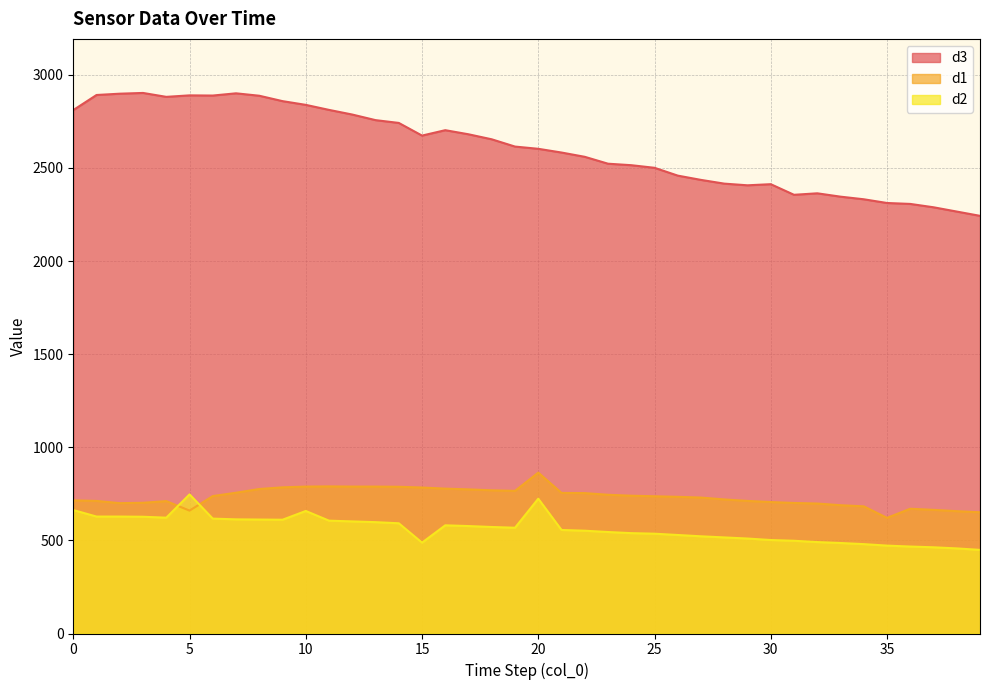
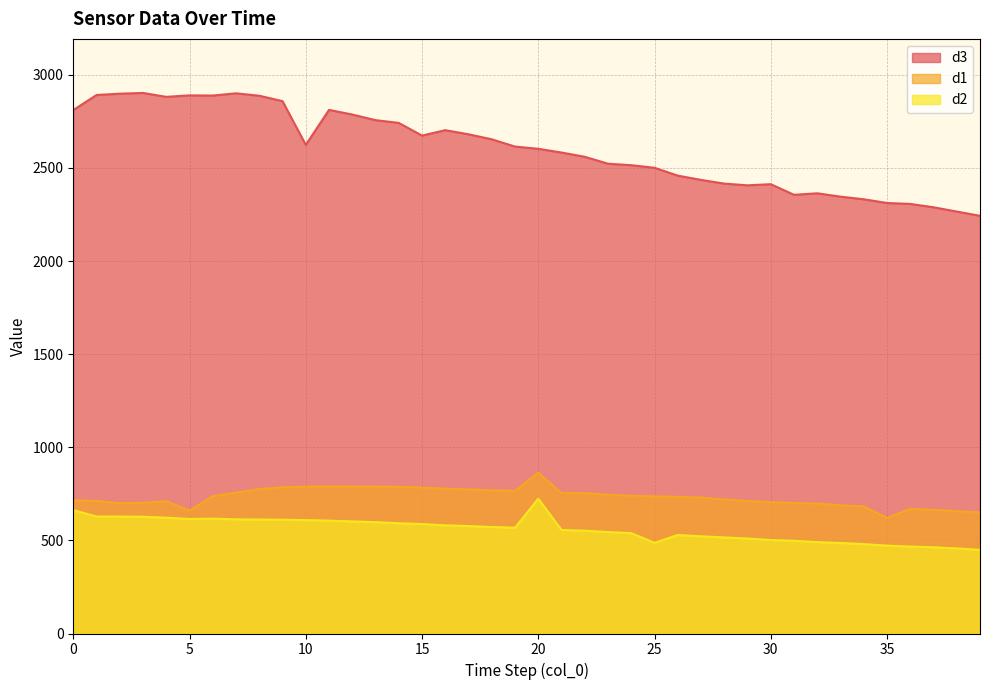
  {
    "d3": {
      "0": 2810,
      "5": 2890,
-     "10": 2840,
+     "10": 2620,
      "15": 2670,
      "20": 2600,
      "25": 2500,
      "30": 2410,
      "35": 2310
    },
    "d1": {
      "0": 720,
      "5": 660,
      "10": 790,
      "15": 780,
      "20": 860,
      "25": 740,
      "30": 710,
      "35": 620
    },
    "d2": {
      "0": 660,
-     "5": 750,
-     "10": 660,
-     "15": 490,
+     "5": 620,
+     "10": 610,
+     "15": 590,
      "20": 720,
-     "25": 540,
+     "25": 490,
      "30": 500,
      "35": 470
    }
  }
